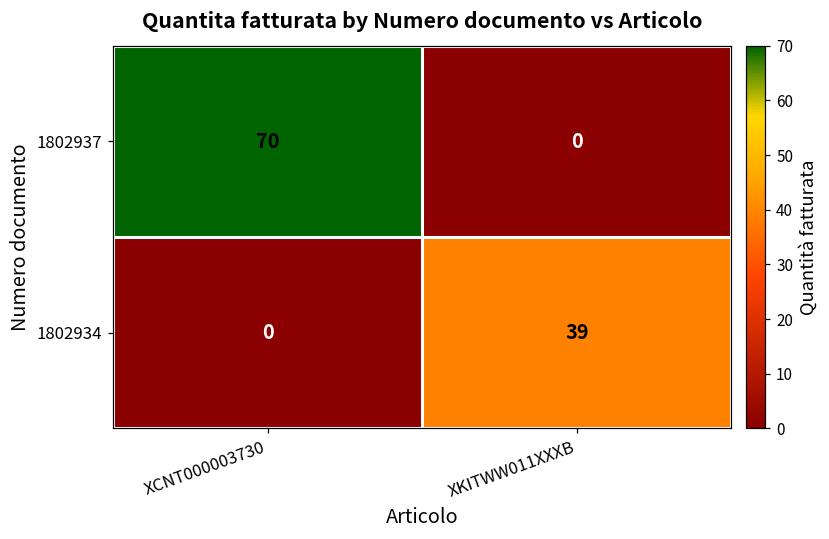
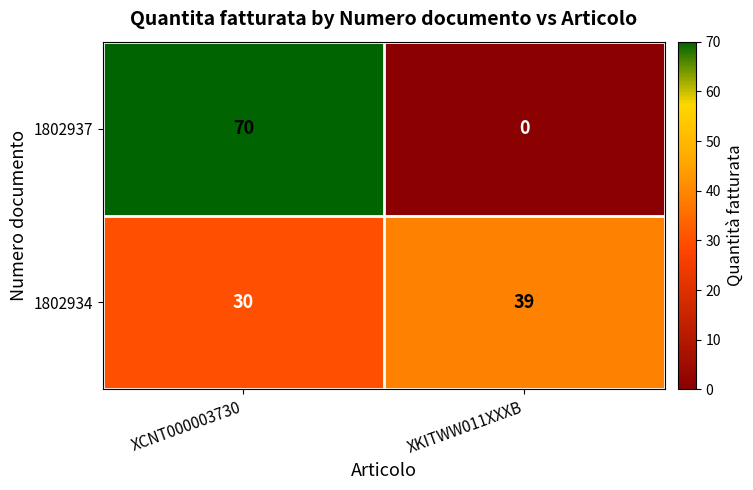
  {
    "1802937": {
      "XCNT000003730": 70,
      "XKITWW011XXXB": 0
    },
    "1802934": {
-     "XCNT000003730": 0,
+     "XCNT000003730": 30,
      "XKITWW011XXXB": 39
    }
  }
